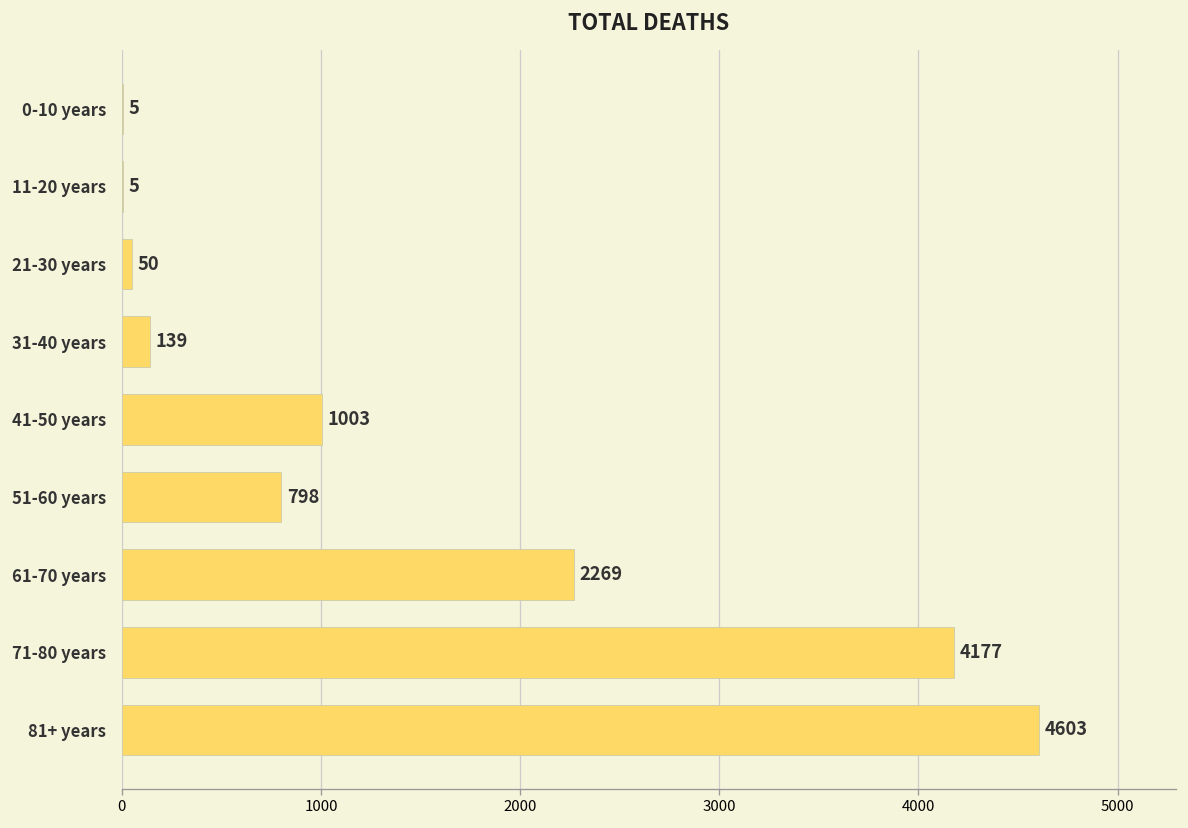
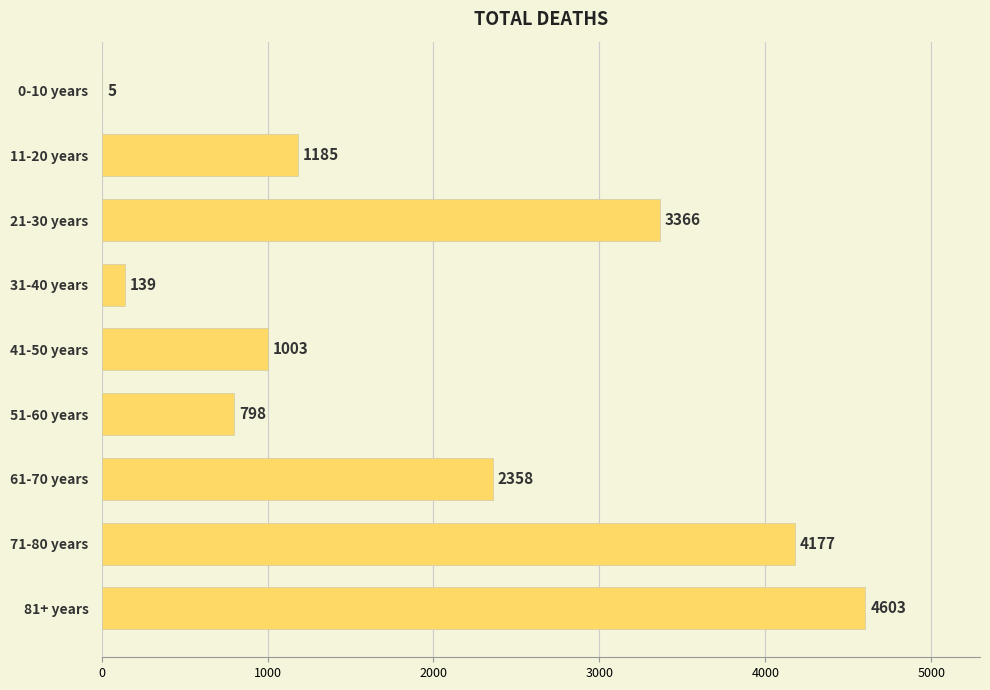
  {
    "0-10 years": 5,
-   "11-20 years": 5,
-   "21-30 years": 50,
+   "11-20 years": 1185,
+   "21-30 years": 3366,
    "31-40 years": 139,
    "41-50 years": 1003,
    "51-60 years": 798,
-   "61-70 years": 2269,
+   "61-70 years": 2358,
    "71-80 years": 4177,
    "81+ years": 4603
  }
